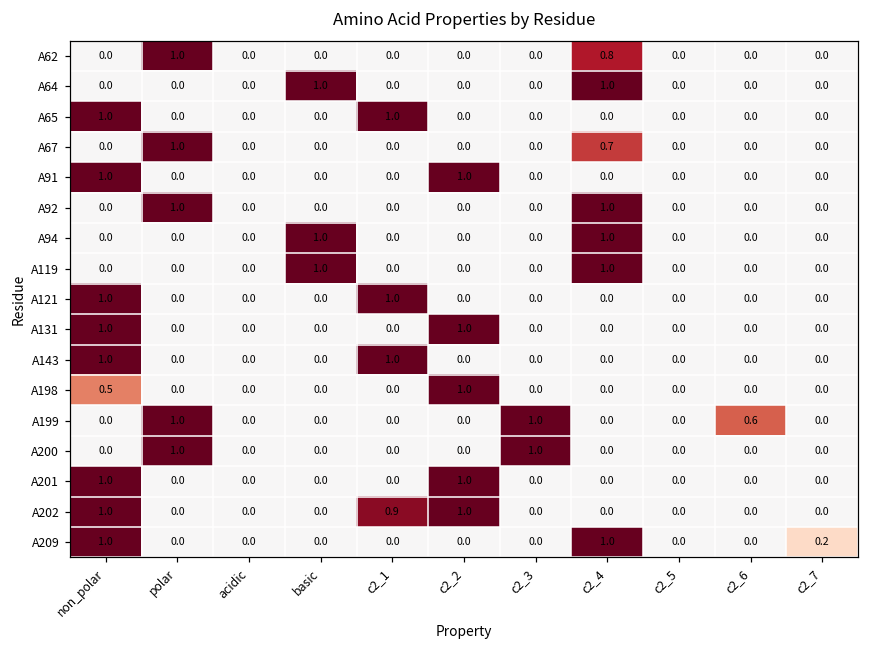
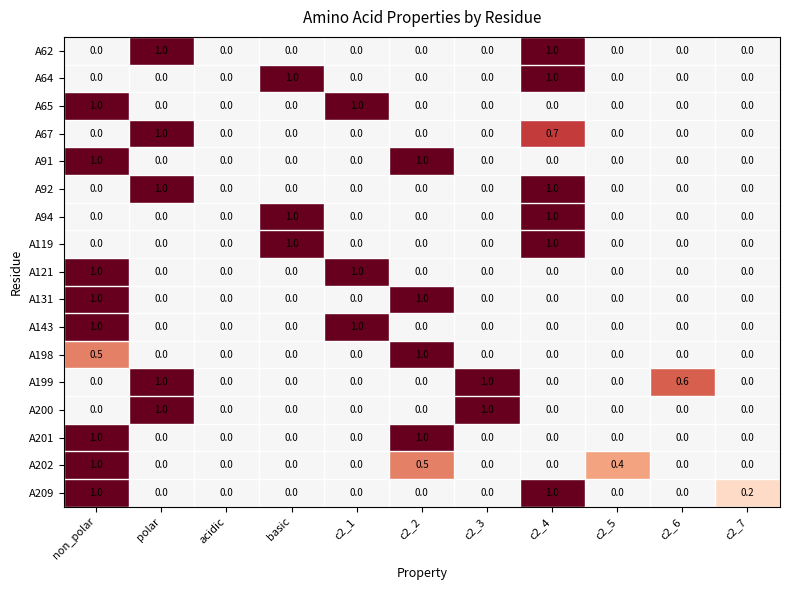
  {
    "A62": {
      "non_polar": 0.0,
      "polar": 1.0,
      "acidic": 0.0,
      "basic": 0.0,
      "c2_1": 0.0,
      "c2_2": 0.0,
      "c2_3": 0.0,
-     "c2_4": 0.8,
+     "c2_4": 1.0,
      "c2_5": 0.0,
      "c2_6": 0.0,
      "c2_7": 0.0
    },
    "A64": {
      "non_polar": 0.0,
      "polar": 0.0,
      "acidic": 0.0,
      "basic": 1.0,
      "c2_1": 0.0,
      "c2_2": 0.0,
      "c2_3": 0.0,
      "c2_4": 1.0,
      "c2_5": 0.0,
      "c2_6": 0.0,
      "c2_7": 0.0
    },
    "A65": {
      "non_polar": 1.0,
      "polar": 0.0,
      "acidic": 0.0,
      "basic": 0.0,
      "c2_1": 1.0,
      "c2_2": 0.0,
      "c2_3": 0.0,
      "c2_4": 0.0,
      "c2_5": 0.0,
      "c2_6": 0.0,
      "c2_7": 0.0
    },
    "A67": {
      "non_polar": 0.0,
      "polar": 1.0,
      "acidic": 0.0,
      "basic": 0.0,
      "c2_1": 0.0,
      "c2_2": 0.0,
      "c2_3": 0.0,
      "c2_4": 0.7,
      "c2_5": 0.0,
      "c2_6": 0.0,
      "c2_7": 0.0
    },
    "A91": {
      "non_polar": 1.0,
      "polar": 0.0,
      "acidic": 0.0,
      "basic": 0.0,
      "c2_1": 0.0,
      "c2_2": 1.0,
      "c2_3": 0.0,
      "c2_4": 0.0,
      "c2_5": 0.0,
      "c2_6": 0.0,
      "c2_7": 0.0
    },
    "A92": {
      "non_polar": 0.0,
      "polar": 1.0,
      "acidic": 0.0,
      "basic": 0.0,
      "c2_1": 0.0,
      "c2_2": 0.0,
      "c2_3": 0.0,
      "c2_4": 1.0,
      "c2_5": 0.0,
      "c2_6": 0.0,
      "c2_7": 0.0
    },
    "A94": {
      "non_polar": 0.0,
      "polar": 0.0,
      "acidic": 0.0,
      "basic": 1.0,
      "c2_1": 0.0,
      "c2_2": 0.0,
      "c2_3": 0.0,
      "c2_4": 1.0,
      "c2_5": 0.0,
      "c2_6": 0.0,
      "c2_7": 0.0
    },
    "A119": {
      "non_polar": 0.0,
      "polar": 0.0,
      "acidic": 0.0,
      "basic": 1.0,
      "c2_1": 0.0,
      "c2_2": 0.0,
      "c2_3": 0.0,
      "c2_4": 1.0,
      "c2_5": 0.0,
      "c2_6": 0.0,
      "c2_7": 0.0
    },
    "A121": {
      "non_polar": 1.0,
      "polar": 0.0,
      "acidic": 0.0,
      "basic": 0.0,
      "c2_1": 1.0,
      "c2_2": 0.0,
      "c2_3": 0.0,
      "c2_4": 0.0,
      "c2_5": 0.0,
      "c2_6": 0.0,
      "c2_7": 0.0
    },
    "A131": {
      "non_polar": 1.0,
      "polar": 0.0,
      "acidic": 0.0,
      "basic": 0.0,
      "c2_1": 0.0,
      "c2_2": 1.0,
      "c2_3": 0.0,
      "c2_4": 0.0,
      "c2_5": 0.0,
      "c2_6": 0.0,
      "c2_7": 0.0
    },
    "A143": {
      "non_polar": 1.0,
      "polar": 0.0,
      "acidic": 0.0,
      "basic": 0.0,
      "c2_1": 1.0,
      "c2_2": 0.0,
      "c2_3": 0.0,
      "c2_4": 0.0,
      "c2_5": 0.0,
      "c2_6": 0.0,
      "c2_7": 0.0
    },
    "A198": {
      "non_polar": 0.5,
      "polar": 0.0,
      "acidic": 0.0,
      "basic": 0.0,
      "c2_1": 0.0,
      "c2_2": 1.0,
      "c2_3": 0.0,
      "c2_4": 0.0,
      "c2_5": 0.0,
      "c2_6": 0.0,
      "c2_7": 0.0
    },
    "A199": {
      "non_polar": 0.0,
      "polar": 1.0,
      "acidic": 0.0,
      "basic": 0.0,
      "c2_1": 0.0,
      "c2_2": 0.0,
      "c2_3": 1.0,
      "c2_4": 0.0,
      "c2_5": 0.0,
      "c2_6": 0.6,
      "c2_7": 0.0
    },
    "A200": {
      "non_polar": 0.0,
      "polar": 1.0,
      "acidic": 0.0,
      "basic": 0.0,
      "c2_1": 0.0,
      "c2_2": 0.0,
      "c2_3": 1.0,
      "c2_4": 0.0,
      "c2_5": 0.0,
      "c2_6": 0.0,
      "c2_7": 0.0
    },
    "A201": {
      "non_polar": 1.0,
      "polar": 0.0,
      "acidic": 0.0,
      "basic": 0.0,
      "c2_1": 0.0,
      "c2_2": 1.0,
      "c2_3": 0.0,
      "c2_4": 0.0,
      "c2_5": 0.0,
      "c2_6": 0.0,
      "c2_7": 0.0
    },
    "A202": {
      "non_polar": 1.0,
      "polar": 0.0,
      "acidic": 0.0,
      "basic": 0.0,
-     "c2_1": 0.9,
-     "c2_2": 1.0,
+     "c2_1": 0.0,
+     "c2_2": 0.5,
      "c2_3": 0.0,
      "c2_4": 0.0,
-     "c2_5": 0.0,
+     "c2_5": 0.4,
      "c2_6": 0.0,
      "c2_7": 0.0
    },
    "A209": {
      "non_polar": 1.0,
      "polar": 0.0,
      "acidic": 0.0,
      "basic": 0.0,
      "c2_1": 0.0,
      "c2_2": 0.0,
      "c2_3": 0.0,
      "c2_4": 1.0,
      "c2_5": 0.0,
      "c2_6": 0.0,
      "c2_7": 0.2
    }
  }
